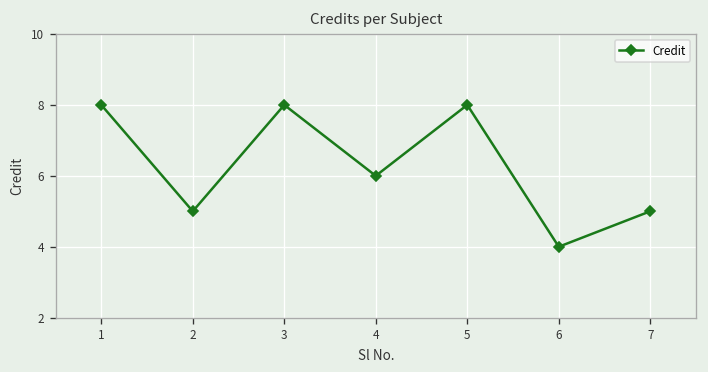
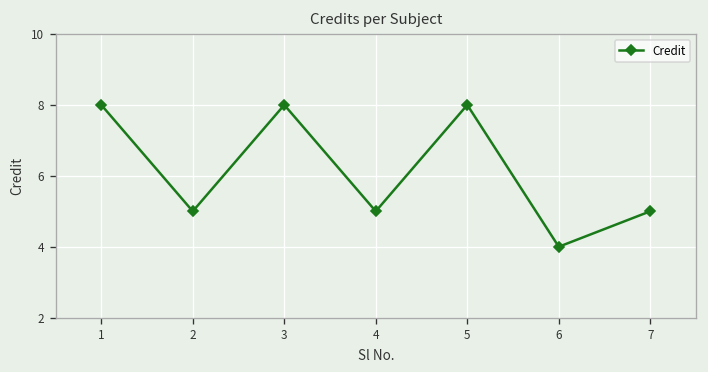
  {
    "1": 8,
    "2": 5,
    "3": 8,
-   "4": 6,
+   "4": 5,
    "5": 8,
    "6": 4,
    "7": 5
  }
